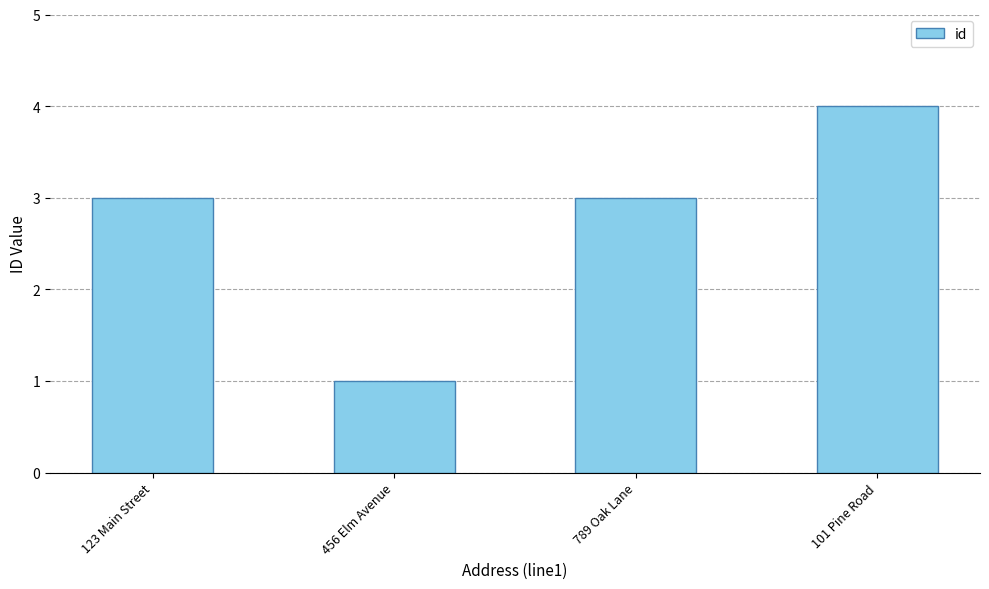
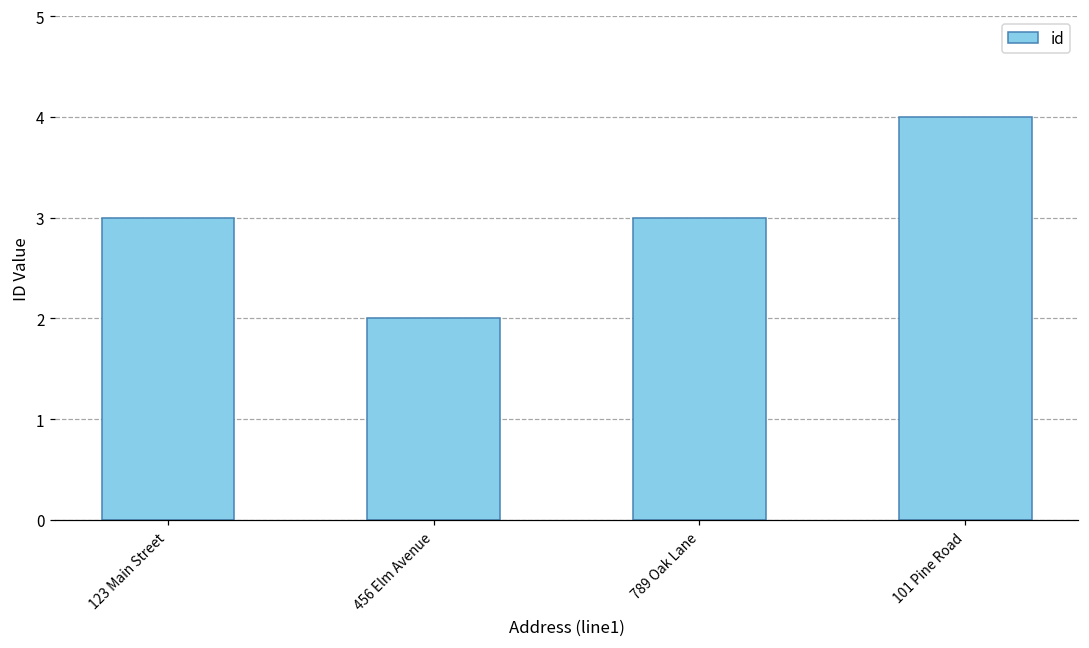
  {
    "123 Main Street": 3,
-   "456 Elm Avenue": 1,
+   "456 Elm Avenue": 2,
    "789 Oak Lane": 3,
    "101 Pine Road": 4
  }
